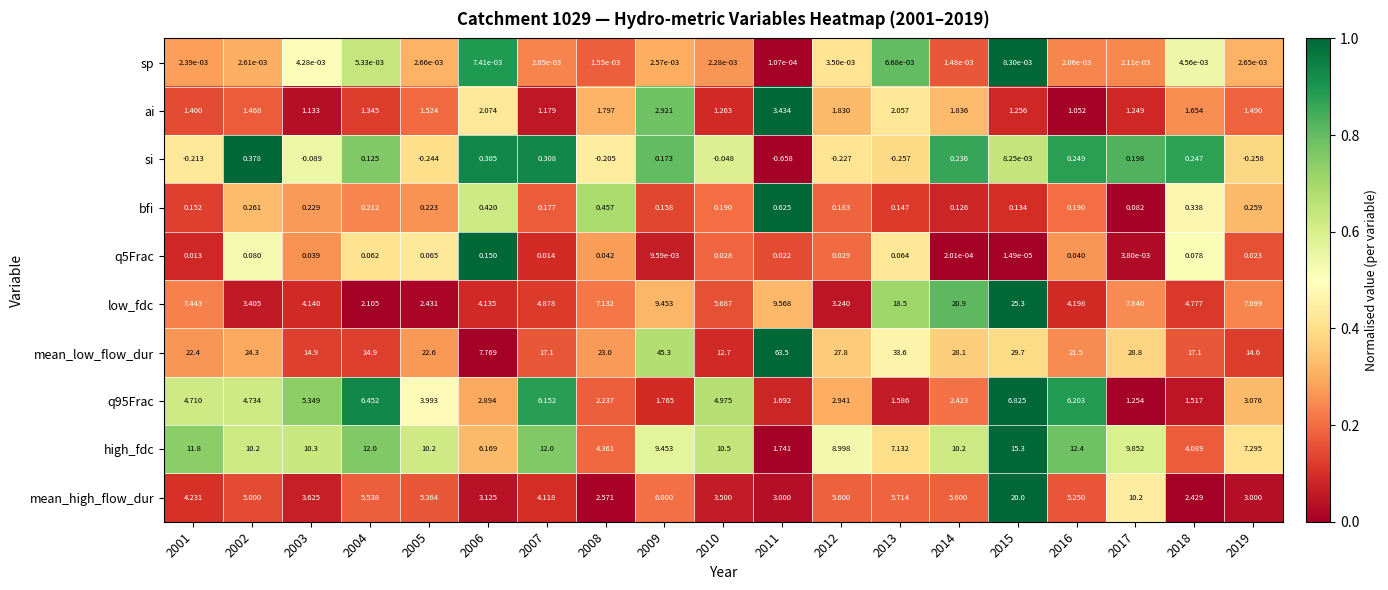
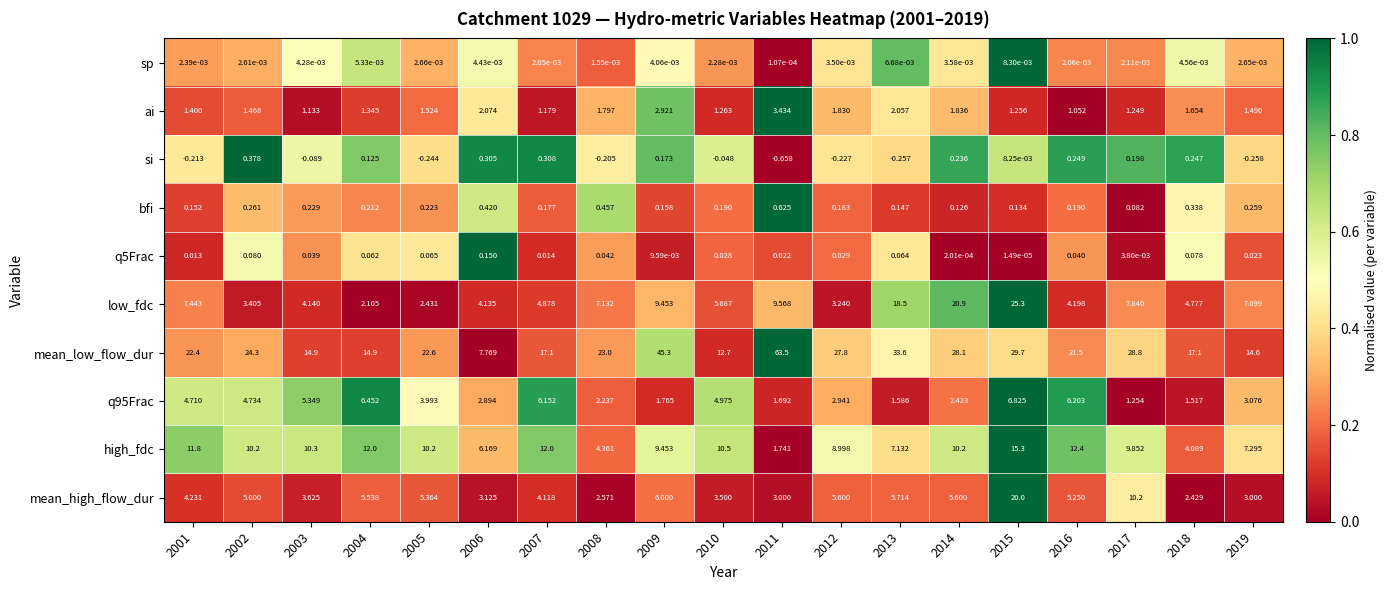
  {
    "sp": {
      "2001": "2.39e-03",
      "2002": "2.61e-03",
      "2003": "4.28e-03",
      "2004": "5.33e-03",
      "2005": "2.66e-03",
-     "2006": "7.41e-03",
+     "2006": "4.43e-03",
      "2007": "2.05e-03",
      "2008": "1.55e-03",
-     "2009": "2.57e-03",
+     "2009": "4.06e-03",
      "2010": "2.28e-03",
      "2011": "1.07e-04",
      "2012": "3.50e-03",
      "2013": "6.68e-03",
-     "2014": "1.48e-03",
+     "2014": "3.58e-03",
      "2015": "8.30e-03",
      "2016": "2.06e-03",
      "2017": "2.11e-03",
      "2018": "4.56e-03",
      "2019": "2.65e-03"
    },
    "ai": {
      "2001": "1.400",
      "2002": "1.468",
      "2003": "1.133",
      "2004": "1.345",
      "2005": "1.524",
      "2006": "2.074",
      "2007": "1.179",
      "2008": "1.797",
      "2009": "2.921",
      "2010": "1.263",
      "2011": "3.434",
      "2012": "1.830",
      "2013": "2.057",
      "2014": "1.836",
      "2015": "1.256",
      "2016": "1.052",
      "2017": "1.249",
      "2018": "1.654",
      "2019": "1.490"
    },
    "si": {
      "2001": "-0.213",
      "2002": "0.378",
      "2003": "-0.089",
      "2004": "0.125",
      "2005": "-0.244",
      "2006": "0.305",
      "2007": "0.308",
      "2008": "-0.205",
      "2009": "0.173",
      "2010": "-0.048",
      "2011": "-0.658",
      "2012": "-0.227",
      "2013": "-0.257",
      "2014": "0.236",
      "2015": "8.25e-03",
      "2016": "0.249",
      "2017": "0.198",
      "2018": "0.247",
      "2019": "-0.258"
    },
    "bfi": {
      "2001": "0.152",
      "2002": "0.261",
      "2003": "0.229",
      "2004": "0.212",
      "2005": "0.223",
      "2006": "0.420",
      "2007": "0.177",
      "2008": "0.457",
      "2009": "0.158",
      "2010": "0.190",
      "2011": "0.625",
      "2012": "0.183",
      "2013": "0.147",
      "2014": "0.126",
      "2015": "0.134",
      "2016": "0.190",
      "2017": "0.082",
      "2018": "0.338",
      "2019": "0.259"
    },
    "q5Frac": {
      "2001": "0.013",
      "2002": "0.080",
      "2003": "0.039",
      "2004": "0.062",
      "2005": "0.065",
      "2006": "0.150",
      "2007": "0.014",
      "2008": "0.042",
      "2009": "9.59e-03",
      "2010": "0.028",
      "2011": "0.022",
      "2012": "0.029",
      "2013": "0.064",
      "2014": "2.01e-04",
      "2015": "1.49e-05",
      "2016": "0.040",
      "2017": "3.80e-03",
      "2018": "0.078",
      "2019": "0.023"
    },
    "low_fdc": {
      "2001": "7.443",
      "2002": "3.405",
      "2003": "4.140",
      "2004": "2.105",
      "2005": "2.431",
      "2006": "4.135",
      "2007": "4.878",
      "2008": "7.132",
      "2009": "9.453",
      "2010": "5.687",
      "2011": "9.568",
      "2012": "3.240",
      "2013": "18.5",
      "2014": "20.9",
      "2015": "25.3",
      "2016": "4.198",
      "2017": "7.840",
      "2018": "4.777",
      "2019": "7.699"
    },
    "mean_low_flow_dur": {
      "2001": "22.4",
      "2002": "24.3",
      "2003": "14.9",
      "2004": "14.9",
      "2005": "22.6",
      "2006": "7.769",
      "2007": "17.1",
      "2008": "23.0",
      "2009": "45.3",
      "2010": "12.7",
      "2011": "63.5",
      "2012": "27.8",
      "2013": "33.6",
      "2014": "28.1",
      "2015": "29.7",
      "2016": "21.5",
      "2017": "28.8",
      "2018": "17.1",
      "2019": "14.6"
    },
    "q95Frac": {
      "2001": "4.710",
      "2002": "4.734",
      "2003": "5.349",
      "2004": "6.452",
      "2005": "3.993",
      "2006": "2.894",
      "2007": "6.152",
      "2008": "2.237",
      "2009": "1.765",
      "2010": "4.975",
      "2011": "1.692",
      "2012": "2.941",
      "2013": "1.586",
      "2014": "2.423",
      "2015": "6.825",
      "2016": "6.203",
      "2017": "1.254",
      "2018": "1.517",
      "2019": "3.076"
    },
    "high_fdc": {
      "2001": "11.8",
      "2002": "10.2",
      "2003": "10.3",
      "2004": "12.0",
      "2005": "10.2",
      "2006": "6.169",
      "2007": "12.0",
      "2008": "4.361",
      "2009": "9.453",
      "2010": "10.5",
      "2011": "1.741",
      "2012": "8.998",
      "2013": "7.132",
      "2014": "10.2",
      "2015": "15.3",
      "2016": "12.4",
      "2017": "9.852",
      "2018": "4.089",
      "2019": "7.295"
    },
    "mean_high_flow_dur": {
      "2001": "4.231",
      "2002": "5.000",
      "2003": "3.625",
      "2004": "5.538",
      "2005": "5.364",
      "2006": "3.125",
      "2007": "4.118",
      "2008": "2.571",
      "2009": "6.000",
      "2010": "3.500",
      "2011": "3.000",
      "2012": "5.600",
      "2013": "5.714",
      "2014": "5.600",
      "2015": "20.0",
      "2016": "5.250",
      "2017": "10.2",
      "2018": "2.429",
      "2019": "3.000"
    }
  }
